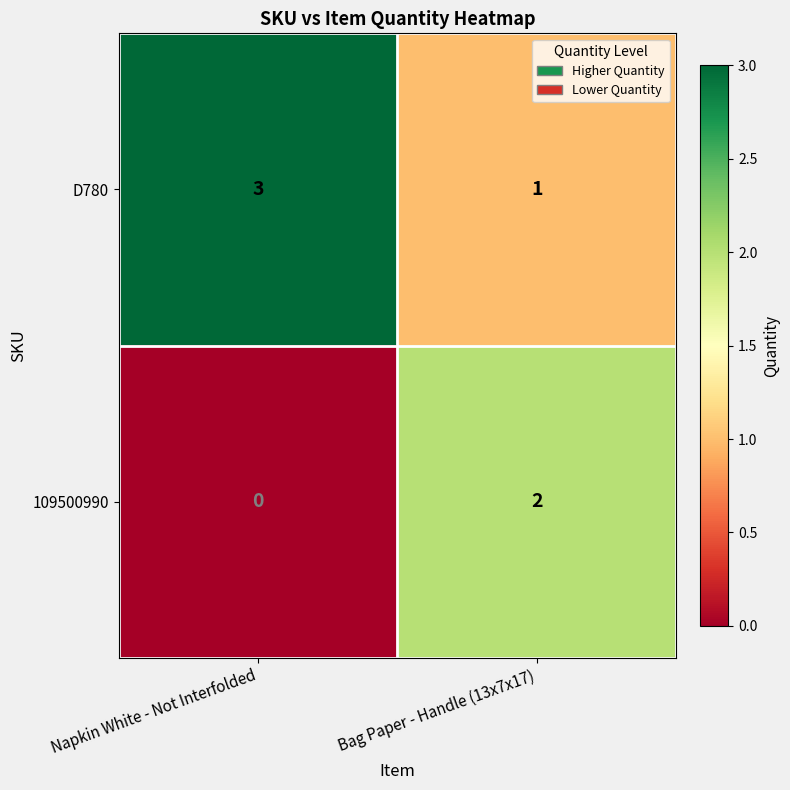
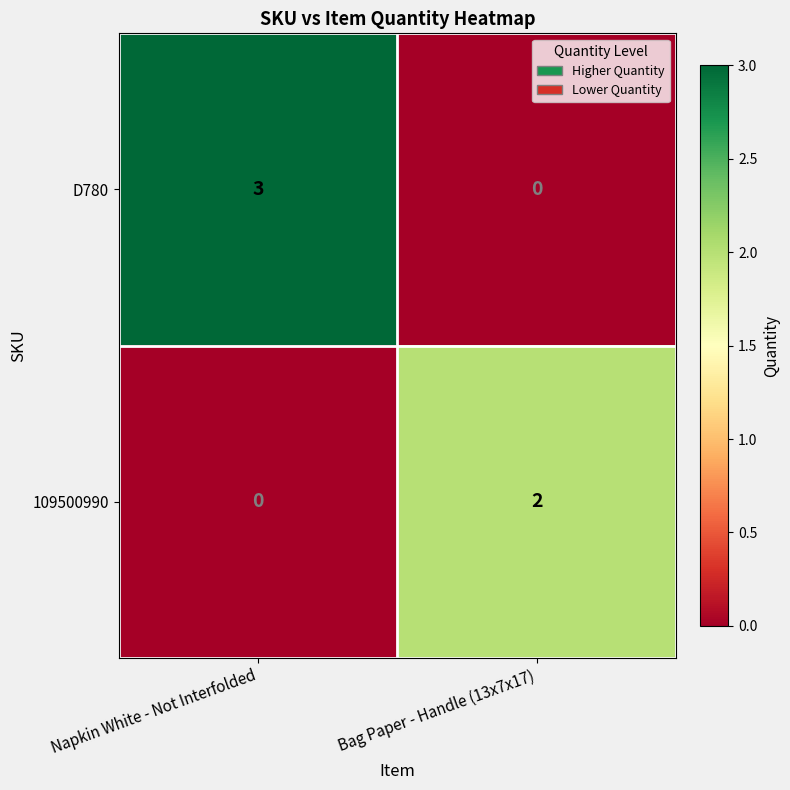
  {
    "D780": {
      "Napkin White - Not Interfolded": 3,
-     "Bag Paper - Handle (13x7x17)": 1
+     "Bag Paper - Handle (13x7x17)": 0
    },
    "109500990": {
      "Napkin White - Not Interfolded": 0,
      "Bag Paper - Handle (13x7x17)": 2
    }
  }
